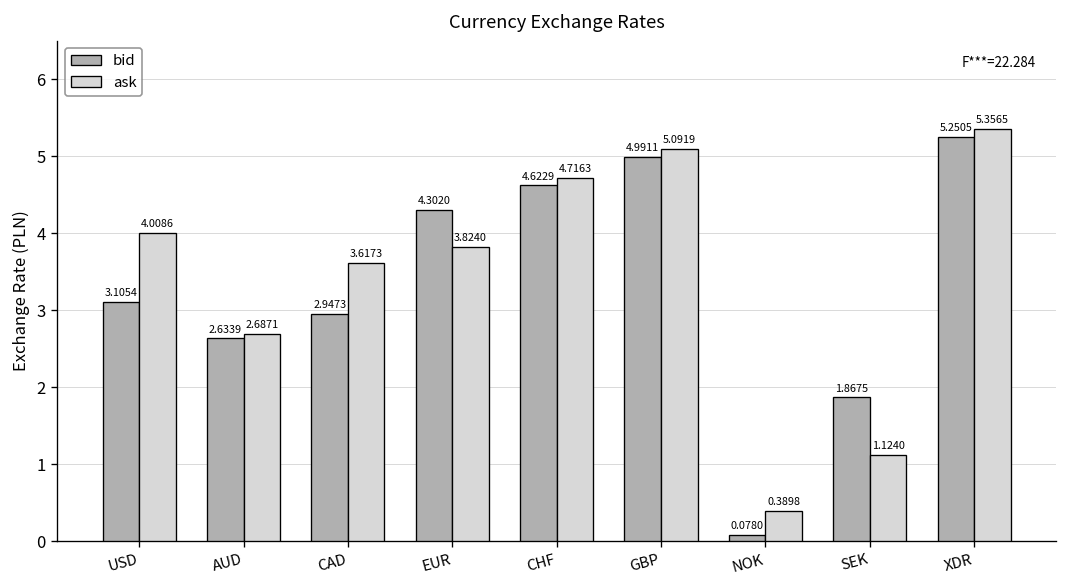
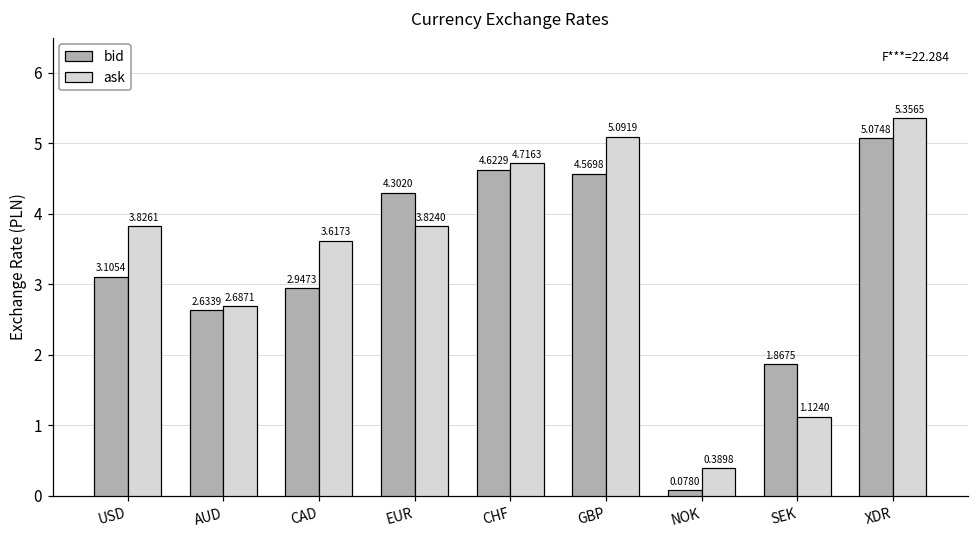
  {
    "bid": {
      "USD": 3.1054,
      "AUD": 2.6339,
      "CAD": 2.9473,
      "EUR": 4.3020,
      "CHF": 4.6229,
-     "GBP": 4.9911,
+     "GBP": 4.5698,
      "NOK": 0.0780,
      "SEK": 1.8675,
-     "XDR": 5.2505
+     "XDR": 5.0748
    },
    "ask": {
-     "USD": 4.0086,
+     "USD": 3.8261,
      "AUD": 2.6871,
      "CAD": 3.6173,
      "EUR": 3.8240,
      "CHF": 4.7163,
      "GBP": 5.0919,
      "NOK": 0.3898,
      "SEK": 1.1240,
      "XDR": 5.3565
    }
  }
